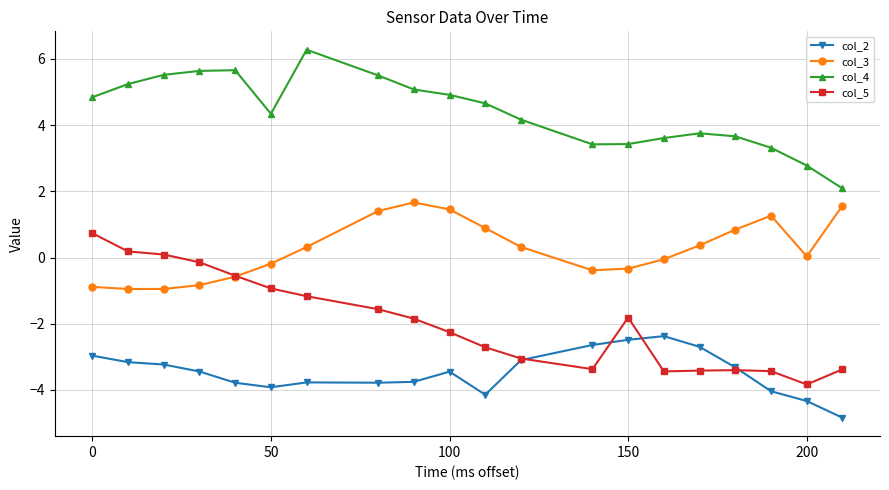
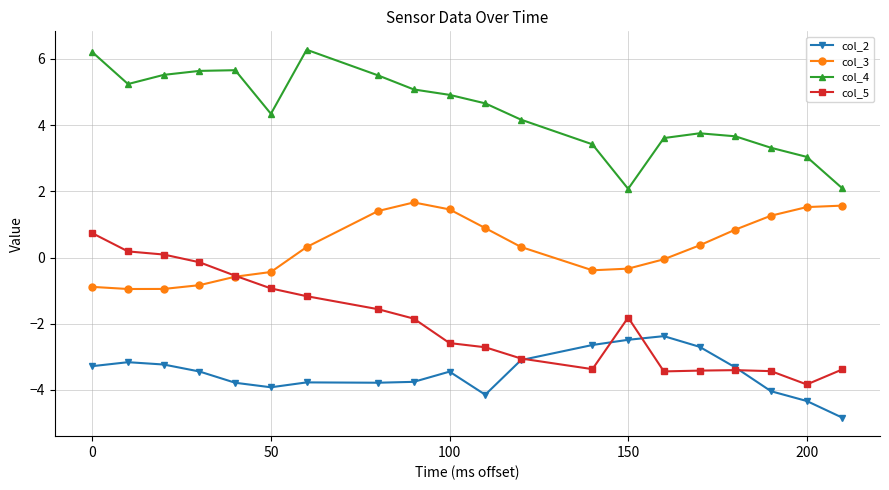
  {
    "col_2": {
-     "0": -3.0,
+     "0": -3.3,
      "50": -3.9,
      "100": -3.4,
      "150": -2.5,
      "200": -4.3
    },
    "col_3": {
      "0": -0.9,
-     "50": -0.2,
+     "50": -0.4,
      "100": 1.5,
      "150": -0.3,
-     "200": 0.0
+     "200": 1.5
    },
    "col_4": {
-     "0": 4.8,
+     "0": 6.2,
      "50": 4.3,
      "100": 4.9,
-     "150": 3.4,
-     "200": 2.8
+     "150": 2.1,
+     "200": 3.0
    },
    "col_5": {
      "0": 0.7,
      "50": -0.9,
-     "100": -2.3,
+     "100": -2.6,
      "150": -1.8,
      "200": -3.8
    }
  }
